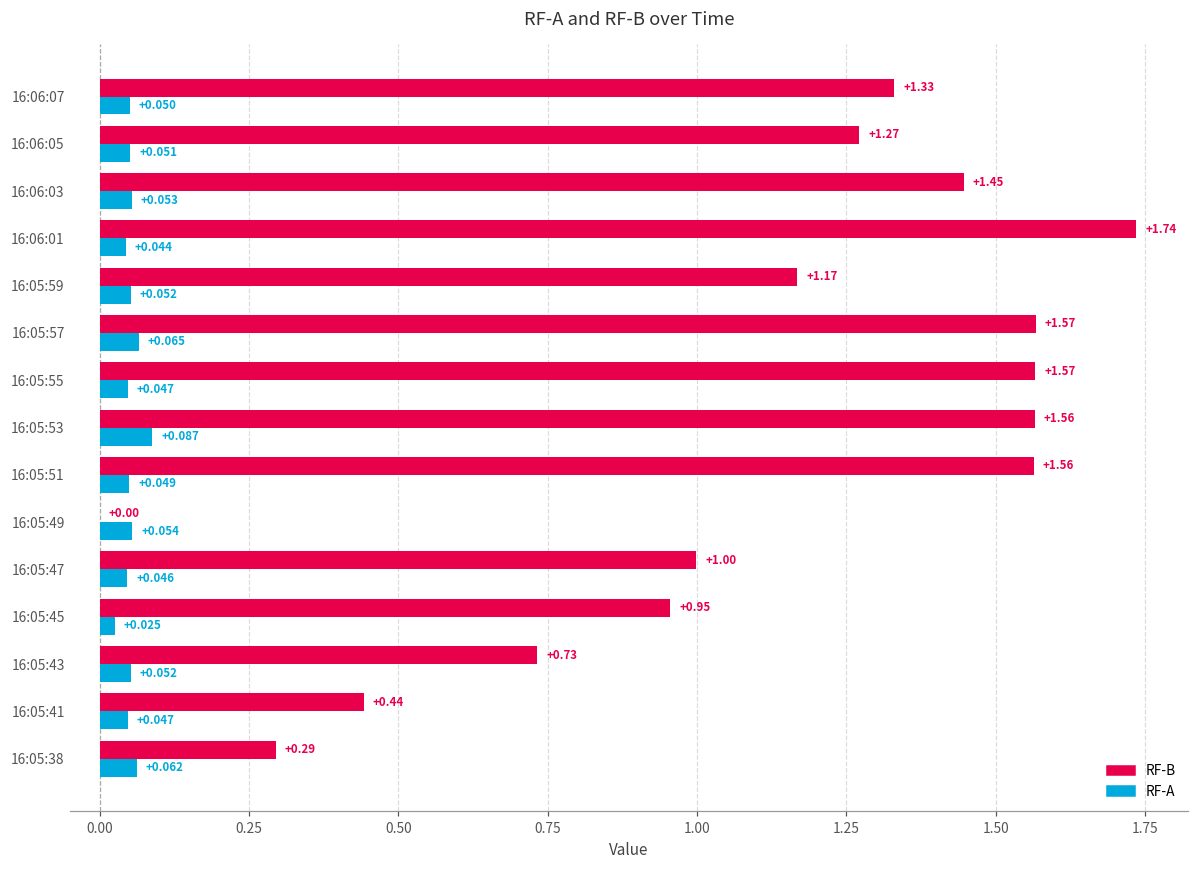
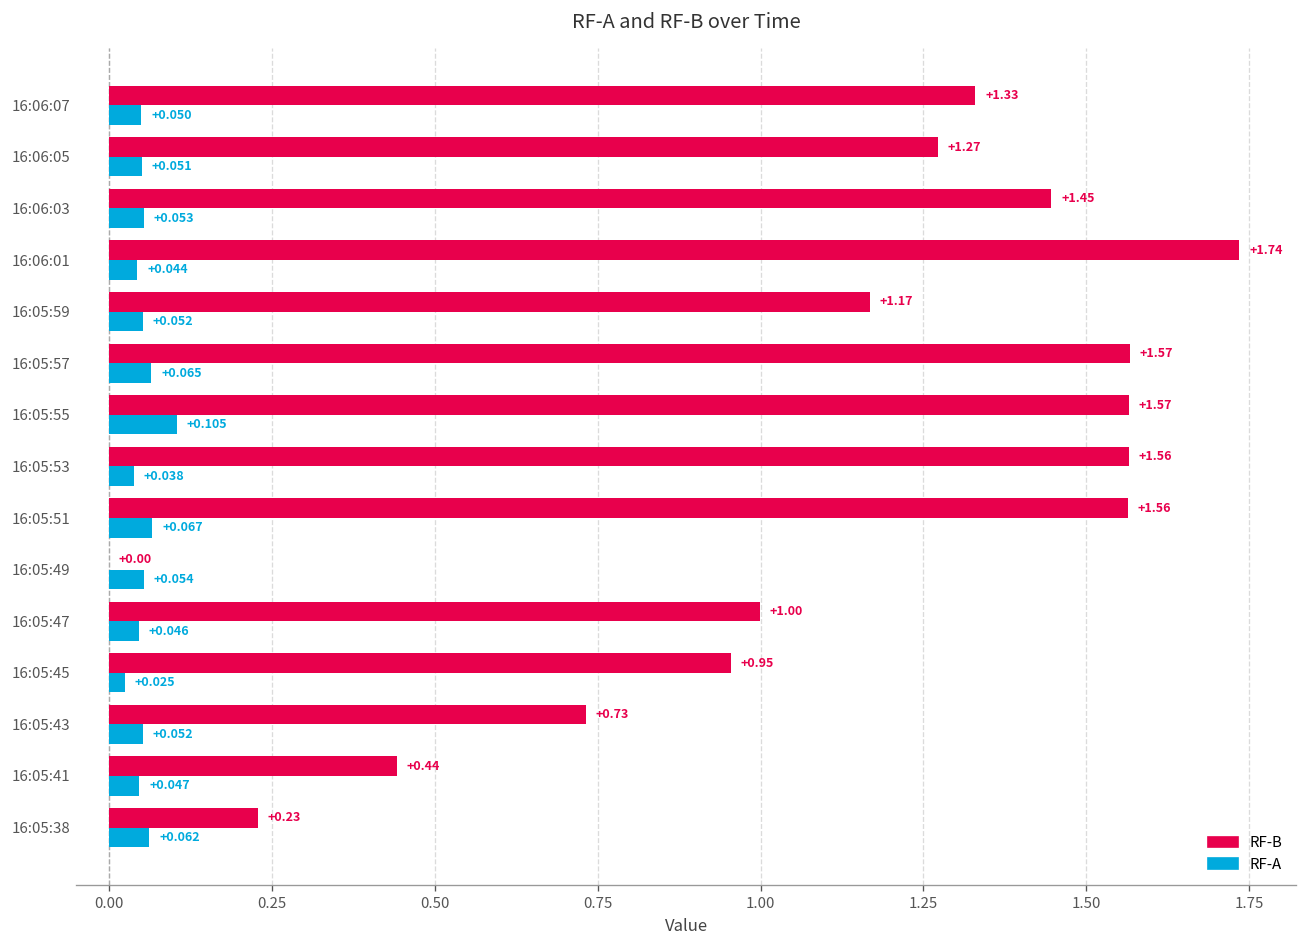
  {
    "RF-B": {
      "16:06:07": "+1.33",
      "16:06:05": "+1.27",
      "16:06:03": "+1.45",
      "16:06:01": "+1.74",
      "16:05:59": "+1.17",
      "16:05:57": "+1.57",
      "16:05:55": "+1.57",
      "16:05:53": "+1.56",
      "16:05:51": "+1.56",
      "16:05:49": "+0.00",
      "16:05:47": "+1.00",
      "16:05:45": "+0.95",
      "16:05:43": "+0.73",
      "16:05:41": "+0.44",
-     "16:05:38": "+0.29"
+     "16:05:38": "+0.23"
    },
    "RF-A": {
      "16:06:07": "+0.050",
      "16:06:05": "+0.051",
      "16:06:03": "+0.053",
      "16:06:01": "+0.044",
      "16:05:59": "+0.052",
      "16:05:57": "+0.065",
-     "16:05:55": "+0.047",
-     "16:05:53": "+0.087",
-     "16:05:51": "+0.049",
+     "16:05:55": "+0.105",
+     "16:05:53": "+0.038",
+     "16:05:51": "+0.067",
      "16:05:49": "+0.054",
      "16:05:47": "+0.046",
      "16:05:45": "+0.025",
      "16:05:43": "+0.052",
      "16:05:41": "+0.047",
      "16:05:38": "+0.062"
    }
  }
